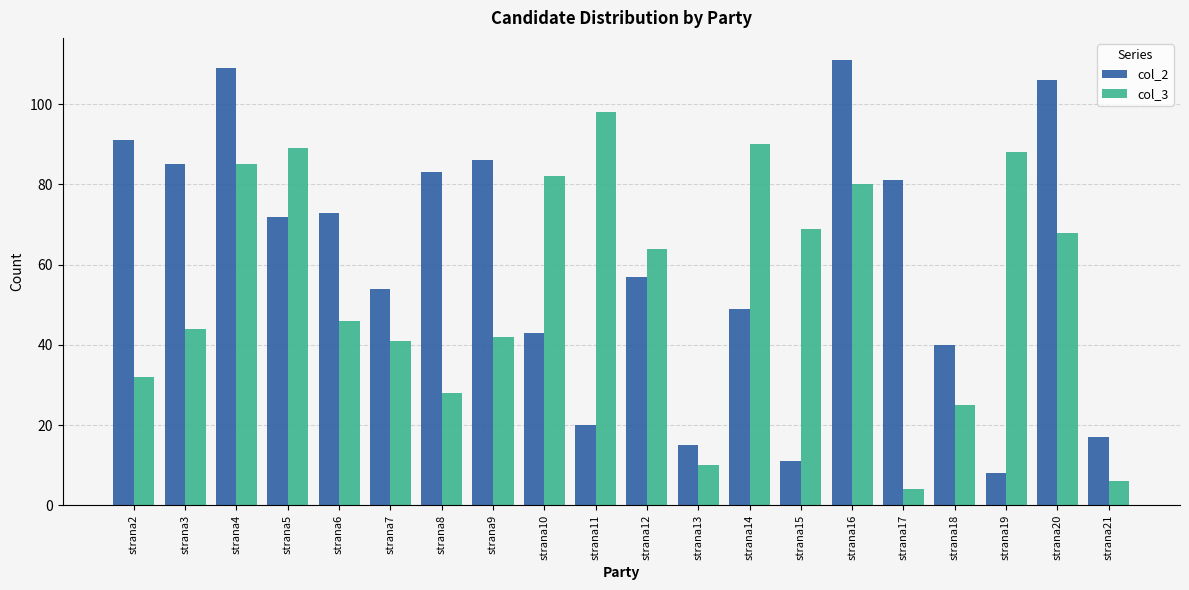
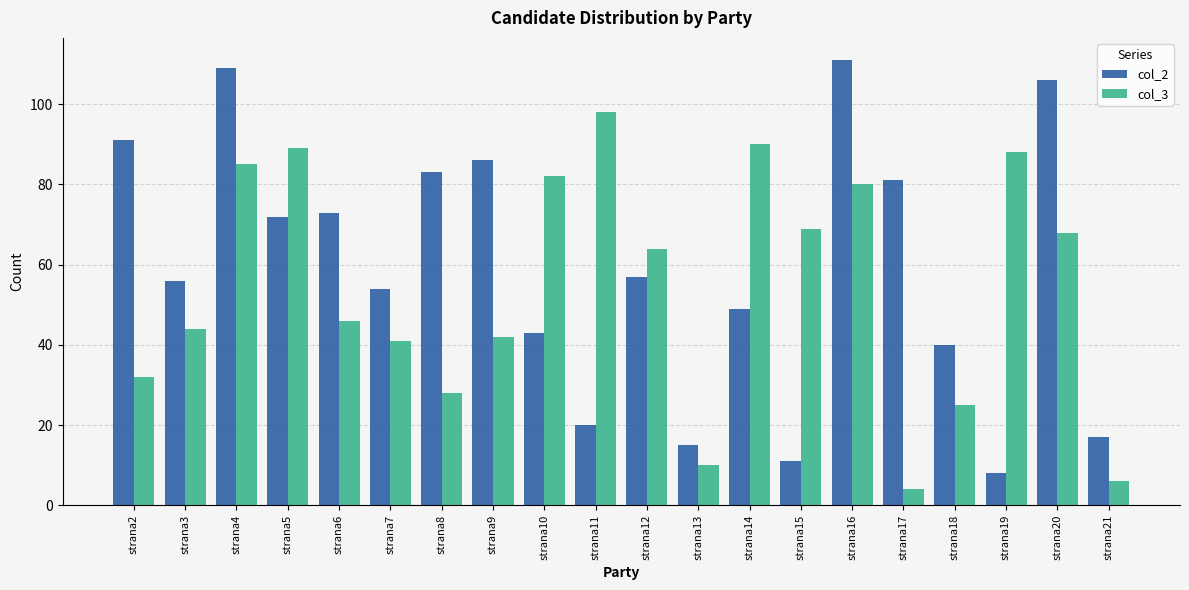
  {
    "col_2": {
      "strana2": 91,
-     "strana3": 85,
+     "strana3": 56,
      "strana4": 109,
      "strana5": 72,
      "strana6": 73,
      "strana7": 54,
      "strana8": 83,
      "strana9": 86,
      "strana10": 43,
      "strana11": 20,
      "strana12": 57,
      "strana13": 15,
      "strana14": 49,
      "strana15": 11,
      "strana16": 111,
      "strana17": 81,
      "strana18": 40,
      "strana19": 8,
      "strana20": 106,
      "strana21": 17
    },
    "col_3": {
      "strana2": 32,
      "strana3": 44,
      "strana4": 85,
      "strana5": 89,
      "strana6": 46,
      "strana7": 41,
      "strana8": 28,
      "strana9": 42,
      "strana10": 82,
      "strana11": 98,
      "strana12": 64,
      "strana13": 10,
      "strana14": 90,
      "strana15": 69,
      "strana16": 80,
      "strana17": 4,
      "strana18": 25,
      "strana19": 88,
      "strana20": 68,
      "strana21": 6
    }
  }
